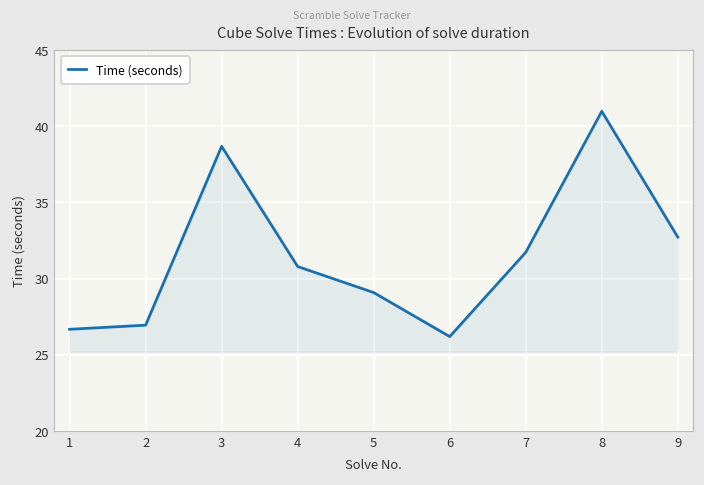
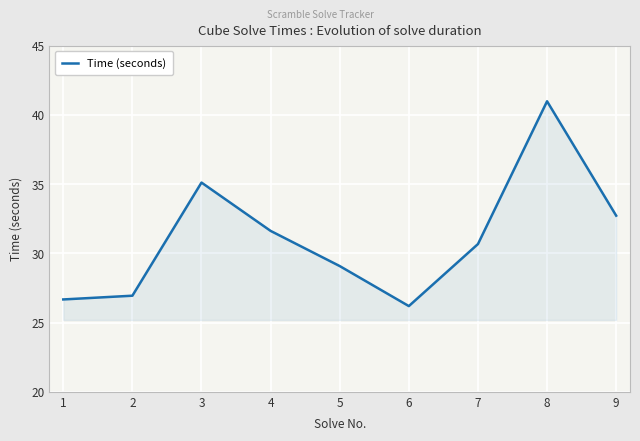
  {
    "1": 26.7,
    "2": 26.9,
-   "3": 38.7,
-   "4": 30.8,
+   "3": 35.1,
+   "4": 31.6,
    "5": 29.1,
    "6": 26.2,
-   "7": 31.7,
+   "7": 30.7,
    "8": 41.0,
    "9": 32.7
  }
